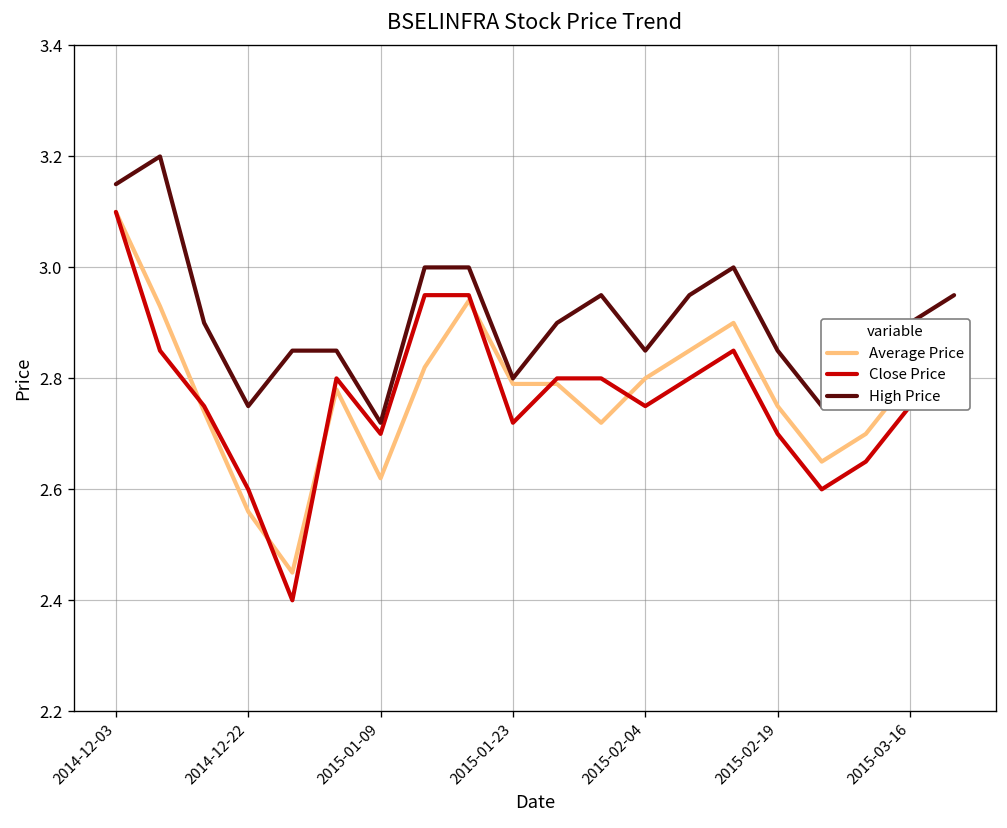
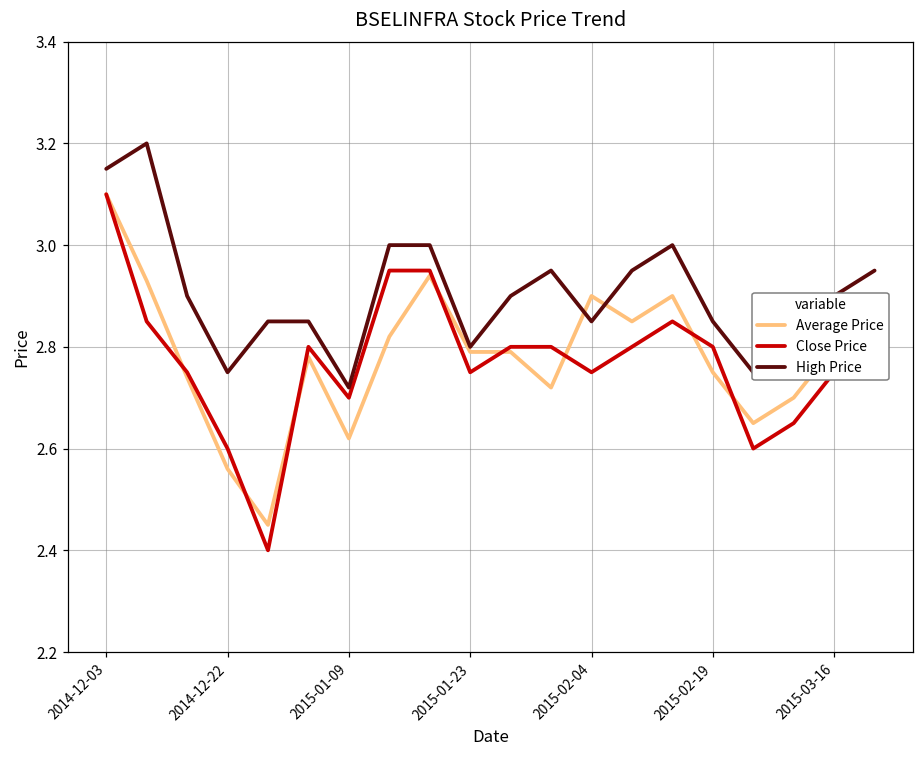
  {
    "Average Price": {
      "2014-12-22": 2.56,
      "2015-01-09": 2.62,
      "2015-01-23": 2.79,
-     "2015-02-04": 2.8,
+     "2015-02-04": 2.9,
      "2015-02-19": 2.75
    },
    "Close Price": {
      "2014-12-22": 2.60,
      "2015-01-09": 2.70,
-     "2015-01-23": 2.72,
+     "2015-01-23": 2.75,
      "2015-02-04": 2.75,
-     "2015-02-19": 2.7
+     "2015-02-19": 2.8
    },
    "High Price": {
      "2014-12-03": 3.15,
      "2014-12-22": 2.75,
      "2015-01-09": 2.72,
      "2015-01-23": 2.80,
      "2015-02-04": 2.85,
      "2015-02-19": 2.85
    }
  }
